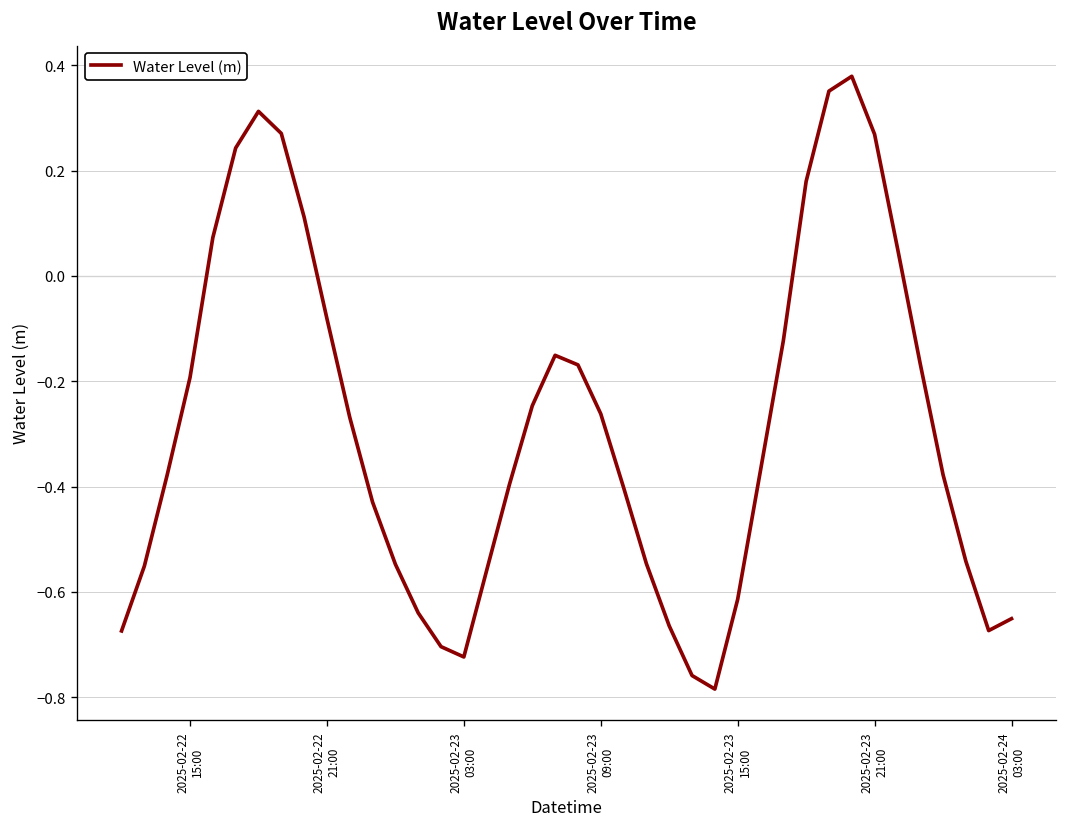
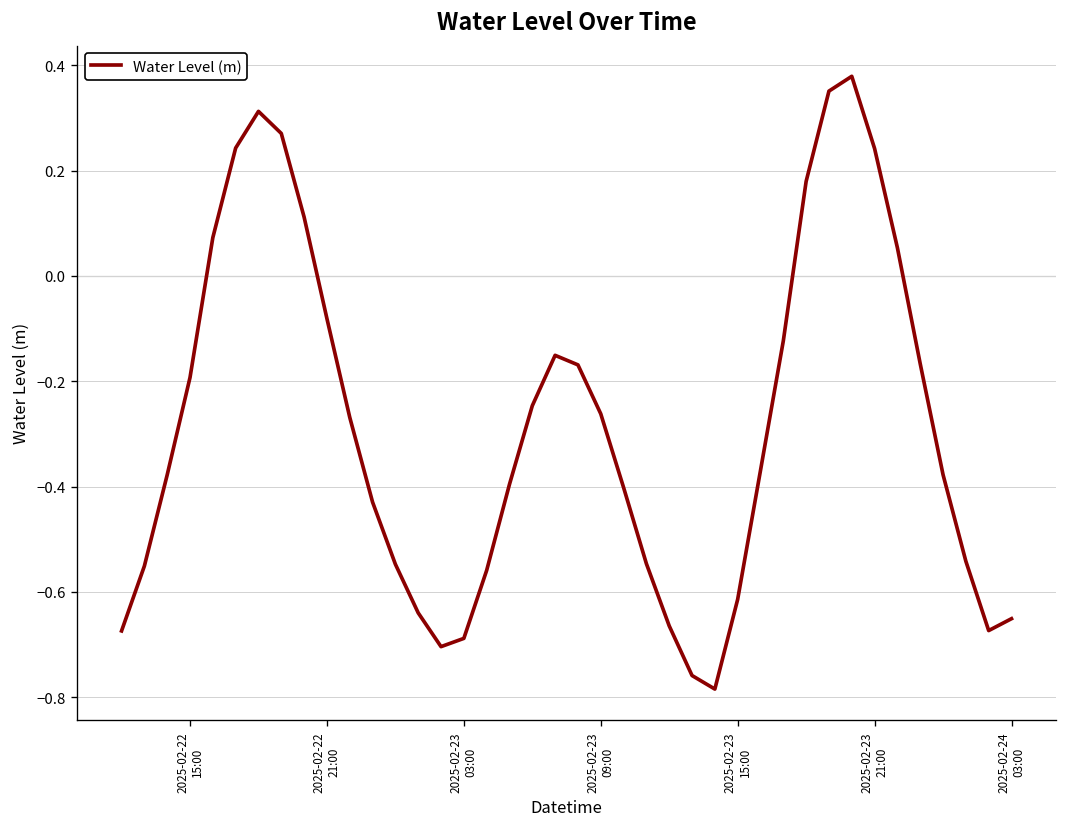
  {
    "2025-02-22 15:00": -0.19,
    "2025-02-22 21:00": -0.08,
-   "2025-02-23 03:00": -0.72,
+   "2025-02-23 03:00": -0.69,
    "2025-02-23 09:00": -0.26,
    "2025-02-23 15:00": -0.61,
-   "2025-02-23 21:00": 0.27,
+   "2025-02-23 21:00": 0.24,
    "2025-02-24 03:00": -0.65
  }
